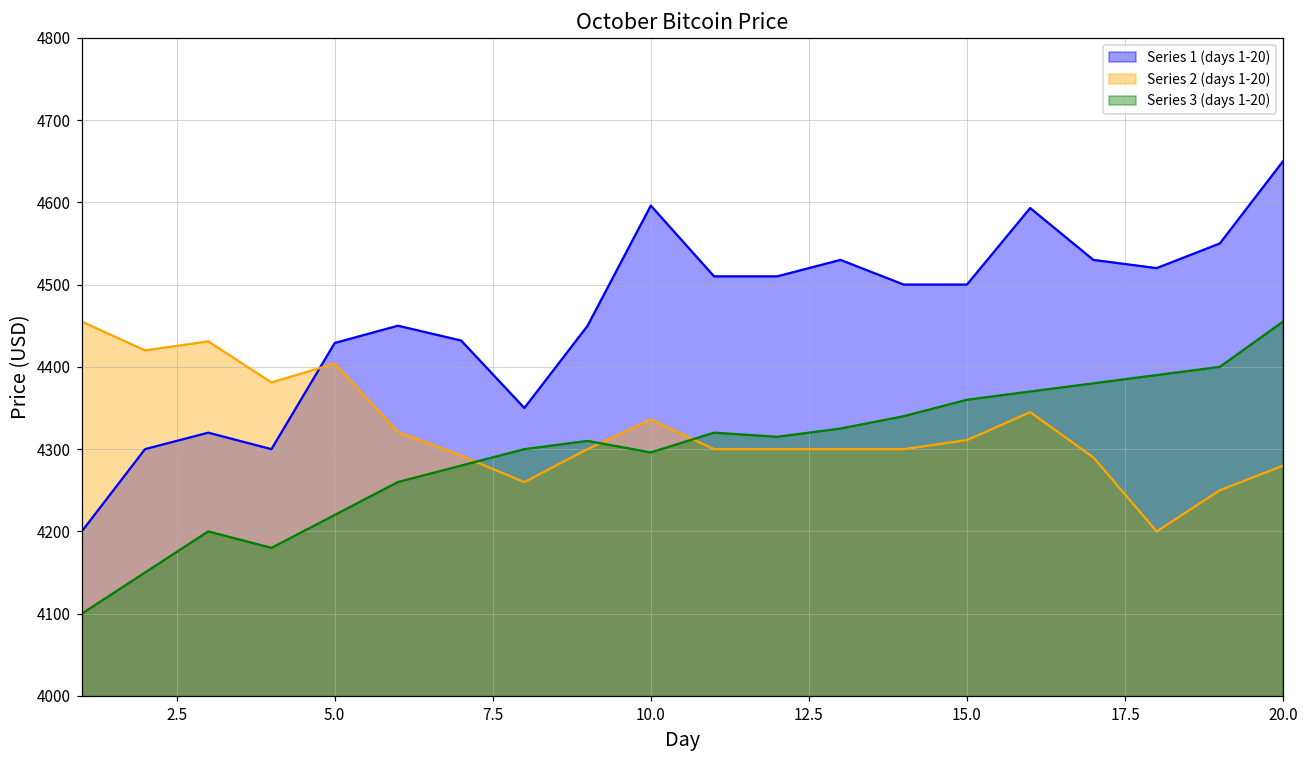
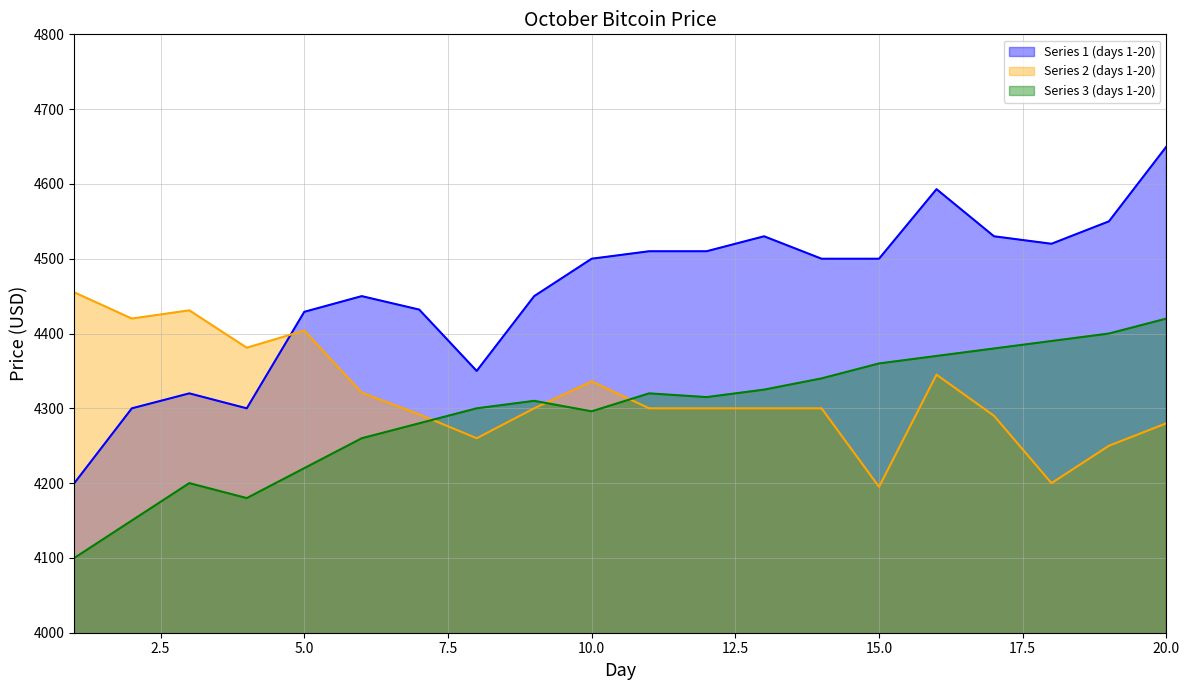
  {
    "Series 1 (days 1-20)": {
      "5.0": 4430,
-     "10.0": 4600,
+     "10.0": 4500,
      "15.0": 4500,
      "20.0": 4650
    },
    "Series 2 (days 1-20)": {
      "5.0": 4400,
      "10.0": 4340,
-     "15.0": 4310,
+     "15.0": 4200,
      "20.0": 4280
    },
    "Series 3 (days 1-20)": {
      "5.0": 4220,
      "10.0": 4300,
      "15.0": 4360,
-     "20.0": 4460
+     "20.0": 4420
    }
  }
